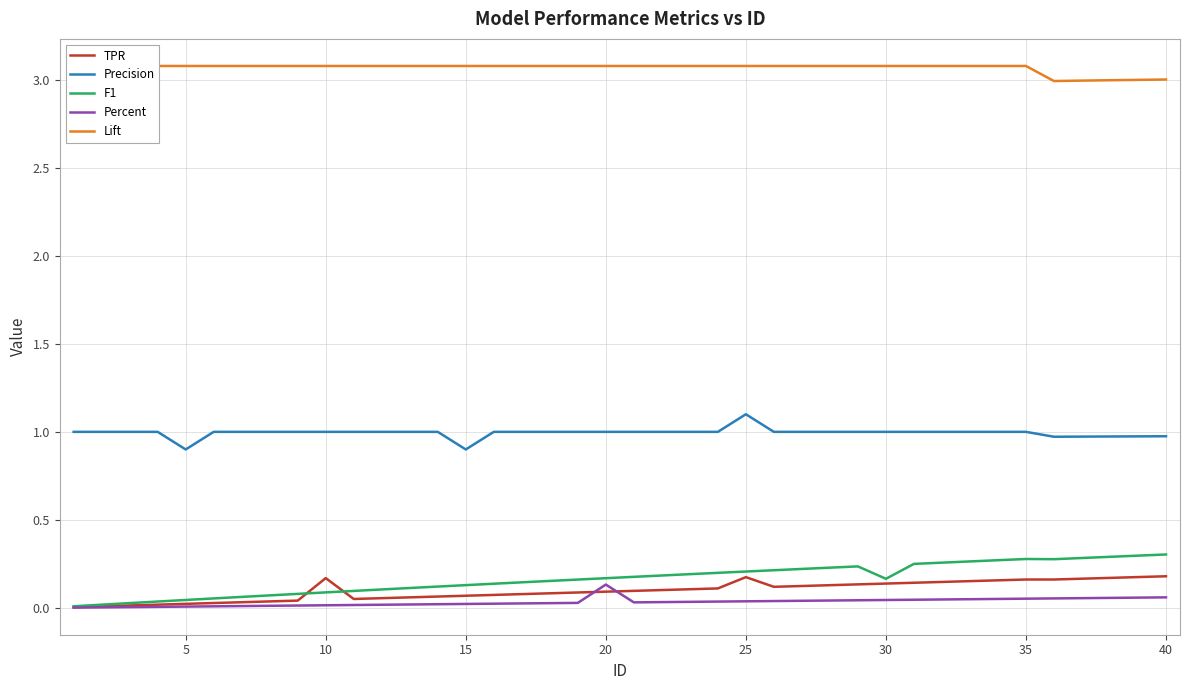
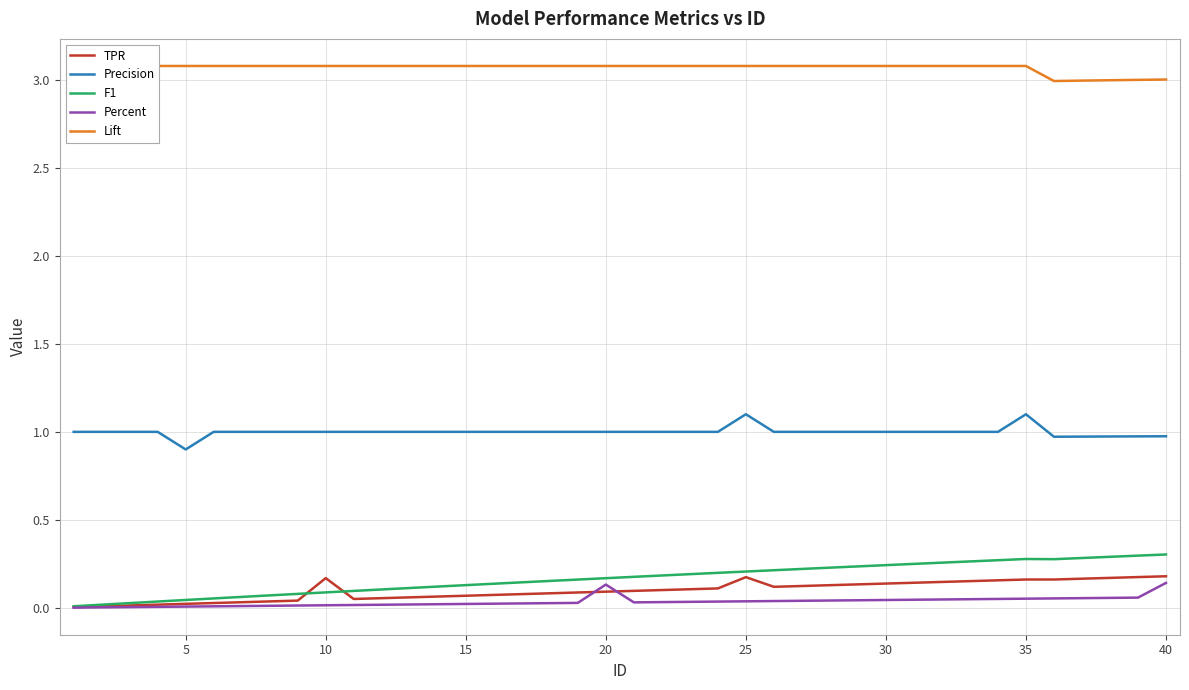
  {
    "TPR": {
      "5": 0.02,
      "10": 0.17,
      "15": 0.07,
      "20": 0.09,
      "25": 0.17,
      "30": 0.14,
      "35": 0.16,
      "40": 0.18
    },
    "Precision": {
      "5": 0.9,
      "10": 1.0,
-     "15": 0.9,
+     "15": 1.0,
      "20": 1.0,
      "25": 1.1,
      "30": 1.0,
-     "35": 1.0,
+     "35": 1.1,
      "40": 0.98
    },
    "F1": {
      "5": 0.05,
      "10": 0.09,
      "15": 0.13,
      "20": 0.17,
      "25": 0.21,
-     "30": 0.17,
+     "30": 0.24,
      "35": 0.28,
      "40": 0.30
    },
    "Percent": {
      "5": 0.01,
      "10": 0.01,
      "15": 0.02,
      "20": 0.13,
      "25": 0.04,
      "30": 0.04,
      "35": 0.05,
-     "40": 0.06
+     "40": 0.14
    },
    "Lift": {
      "5": 3.08,
      "10": 3.08,
      "15": 3.08,
      "20": 3.08,
      "25": 3.08,
      "30": 3.08,
      "35": 3.08,
      "40": 3.00
    }
  }
